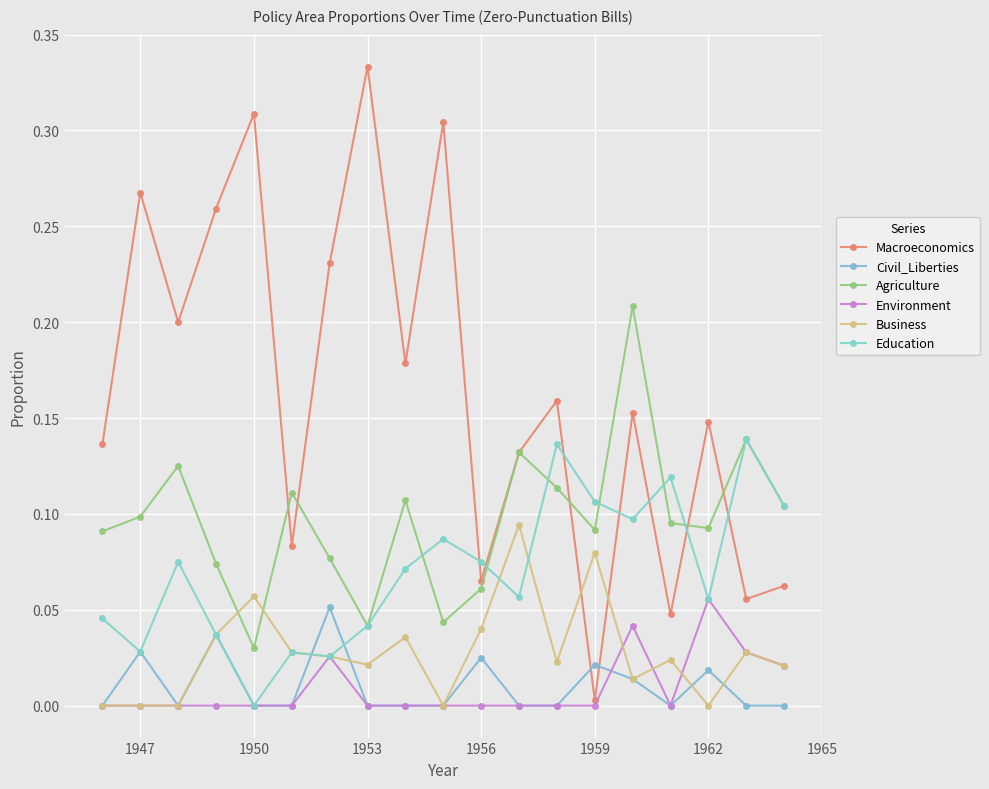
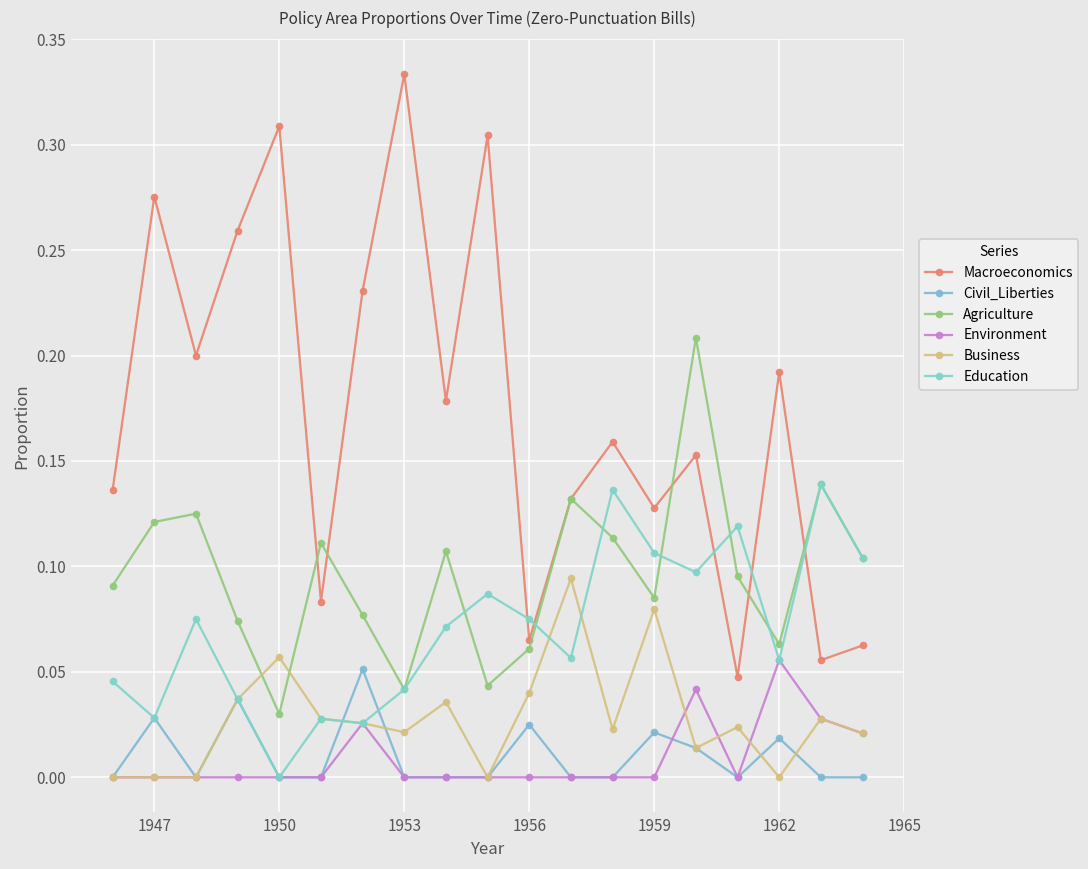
  {
    "Macroeconomics": {
-     "1947": 0.268,
+     "1947": 0.275,
      "1950": 0.309,
      "1953": 0.333,
      "1956": 0.065,
-     "1959": 0.003,
-     "1962": 0.148
+     "1959": 0.128,
+     "1962": 0.192
    },
    "Agriculture": {
-     "1947": 0.099,
+     "1947": 0.121,
      "1950": 0.030,
      "1956": 0.061,
-     "1959": 0.092,
-     "1962": 0.093
+     "1959": 0.085,
+     "1962": 0.063
    },
    "Environment": {
      "1956": 0.000,
      "1959": 0.000
    },
    "Business": {
      "1950": 0.057,
      "1953": 0.021,
      "1956": 0.040,
      "1959": 0.080,
      "1962": 0.000
    }
  }
